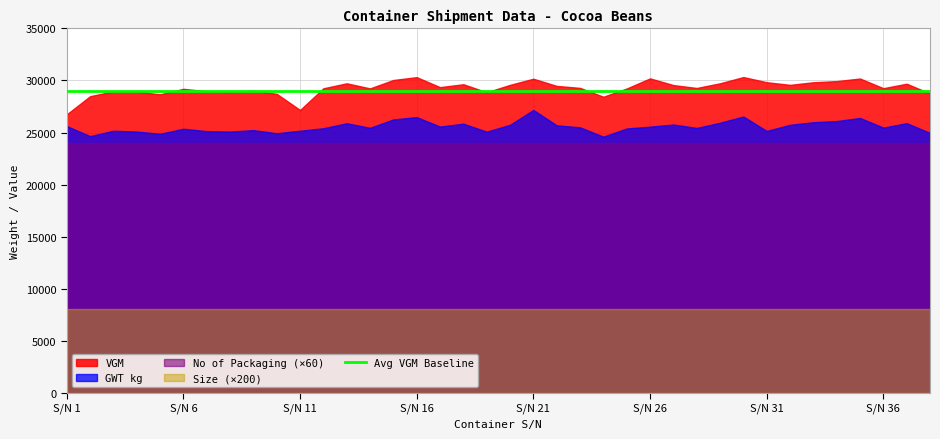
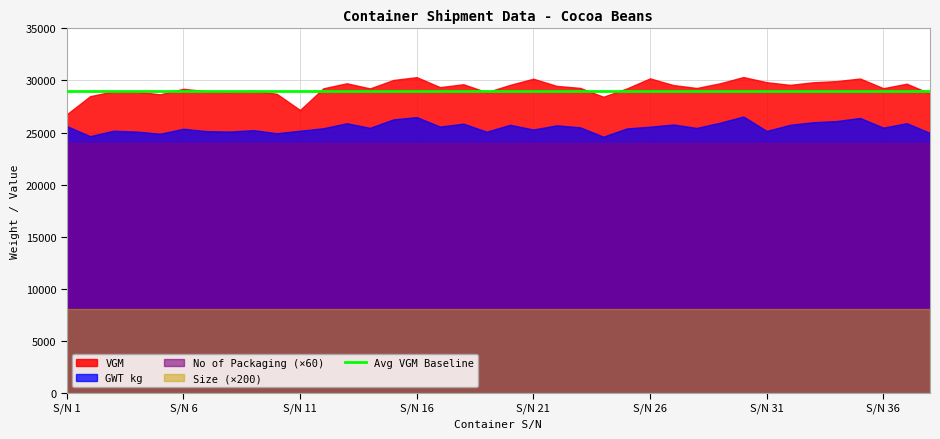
  {
    "Avg VGM Baseline": {
      "S/N 1": 29000,
      "S/N 11": 29000,
      "S/N 16": 29000,
      "S/N 21": 29000,
      "S/N 26": 29000,
      "S/N 31": 29000,
      "S/N 36": 29000
    },
    "VGM": {
      "S/N 1": 26700,
      "S/N 11": 27200,
      "S/N 16": 30300,
      "S/N 21": 30200,
      "S/N 26": 30200,
      "S/N 31": 29800,
      "S/N 36": 29300
    },
    "GWT kg": {
      "S/N 1": 25600,
      "S/N 6": 25400,
      "S/N 11": 25200,
      "S/N 16": 26500,
-     "S/N 21": 27200,
+     "S/N 21": 25300,
      "S/N 26": 25600,
      "S/N 31": 25200,
      "S/N 36": 25500
    },
    "No of Packaging (×60)": {
      "S/N 1": 24000,
      "S/N 6": 24000,
      "S/N 11": 24000,
      "S/N 16": 24000,
      "S/N 21": 24000,
      "S/N 26": 24000,
      "S/N 31": 24000,
      "S/N 36": 24000
    },
    "Size (×200)": {
      "S/N 1": 8000,
      "S/N 6": 8000,
      "S/N 11": 8000,
      "S/N 16": 8000,
      "S/N 21": 8000,
      "S/N 26": 8000,
      "S/N 31": 8000,
      "S/N 36": 8000
    }
  }
